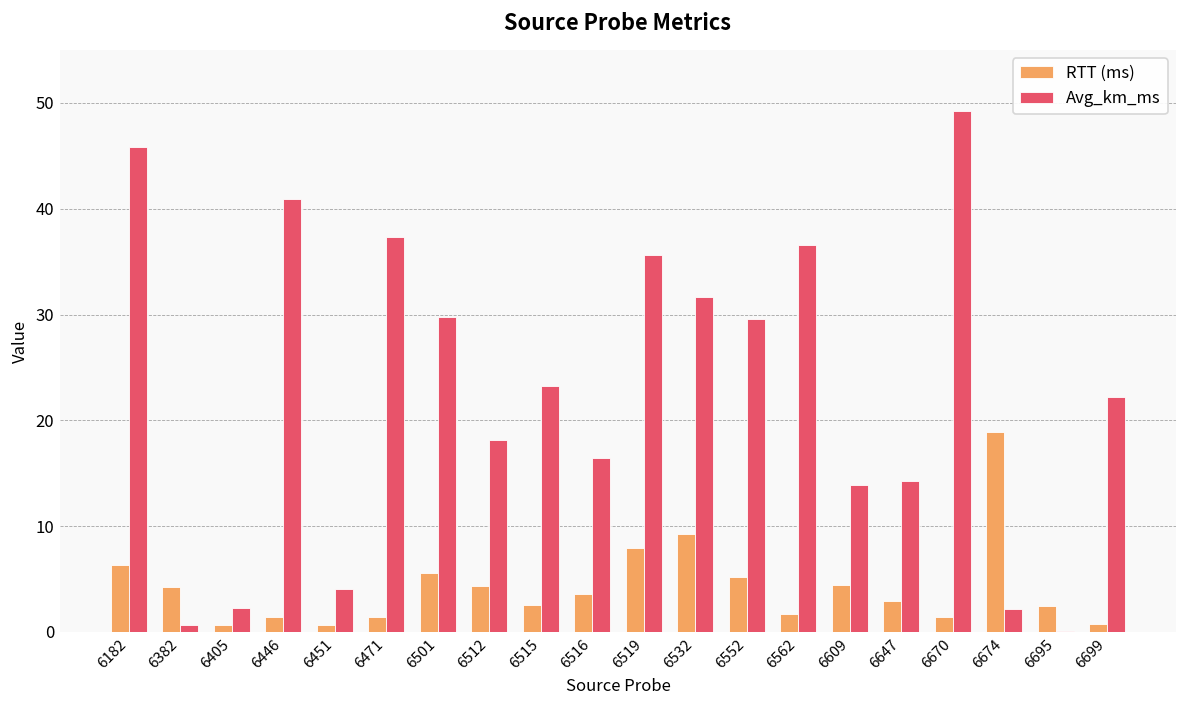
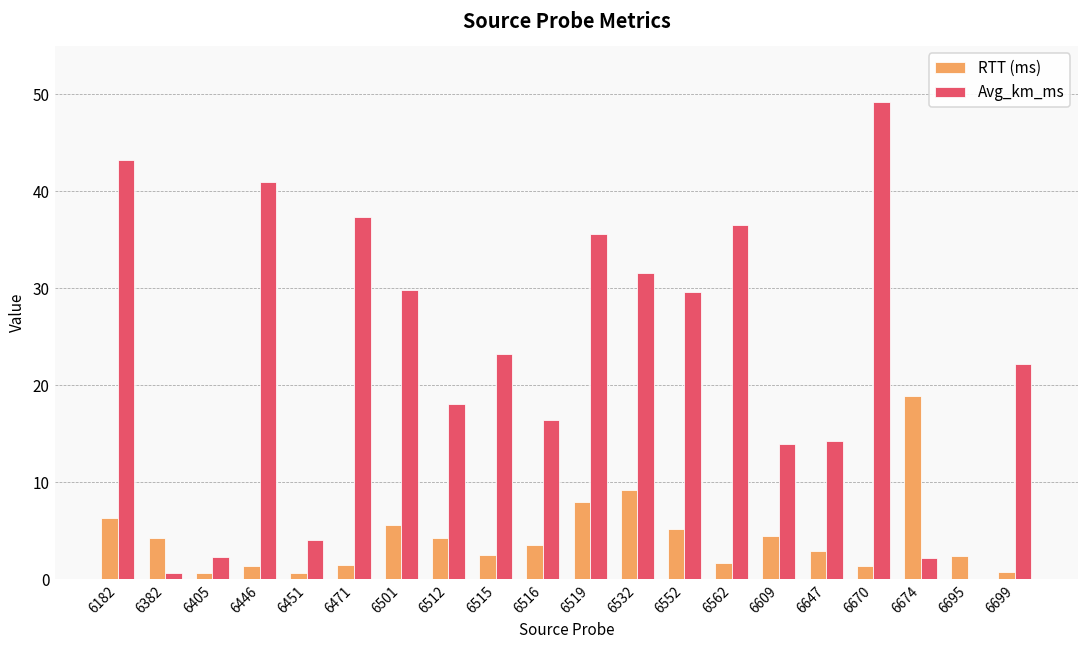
  {
    "RTT (ms)": {
      "6182": 6,
      "6382": 4,
      "6405": 1,
      "6446": 1,
      "6451": 1,
      "6471": 1,
      "6501": 6,
      "6512": 4,
      "6515": 3,
      "6516": 4,
      "6519": 8,
      "6532": 9,
      "6552": 5,
      "6562": 2,
      "6609": 4,
      "6647": 3,
      "6670": 1,
      "6674": 19,
      "6695": 2,
      "6699": 1
    },
    "Avg_km_ms": {
-     "6182": 46,
+     "6182": 43,
      "6382": 1,
      "6405": 2,
      "6446": 41,
      "6451": 4,
      "6471": 37,
      "6501": 30,
      "6512": 18,
      "6515": 23,
      "6516": 16,
      "6519": 36,
      "6532": 32,
      "6552": 30,
      "6562": 37,
      "6609": 14,
      "6647": 14,
      "6670": 49,
      "6674": 2,
      "6699": 22
    }
  }
